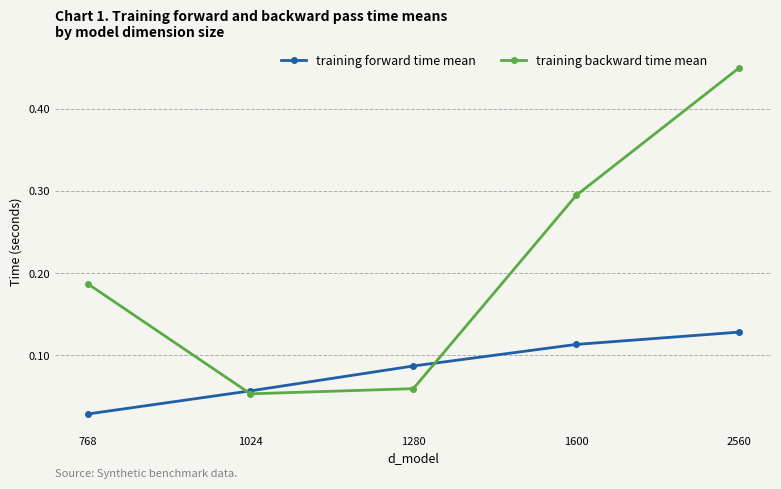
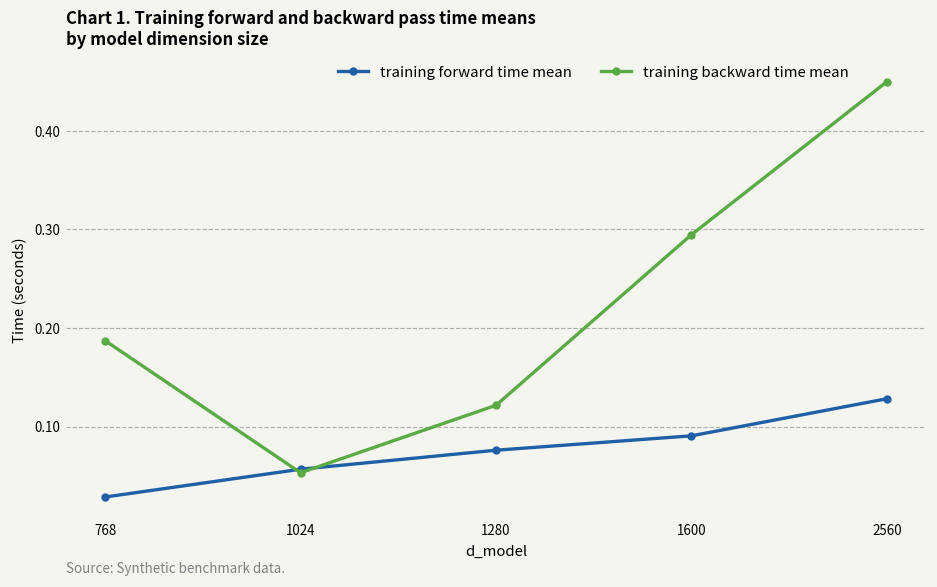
  {
    "training forward time mean": {
      "768": 0.03,
      "1024": 0.06,
-     "1280": 0.09,
-     "1600": 0.11,
+     "1280": 0.08,
+     "1600": 0.09,
      "2560": 0.13
    },
    "training backward time mean": {
      "768": 0.19,
      "1024": 0.05,
-     "1280": 0.06,
+     "1280": 0.12,
      "1600": 0.29,
      "2560": 0.45
    }
  }
